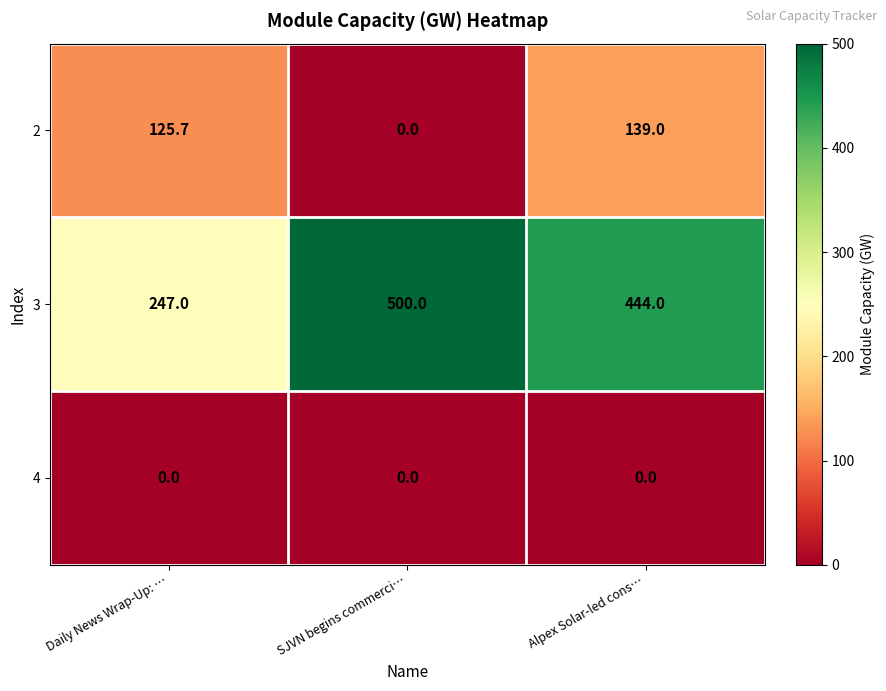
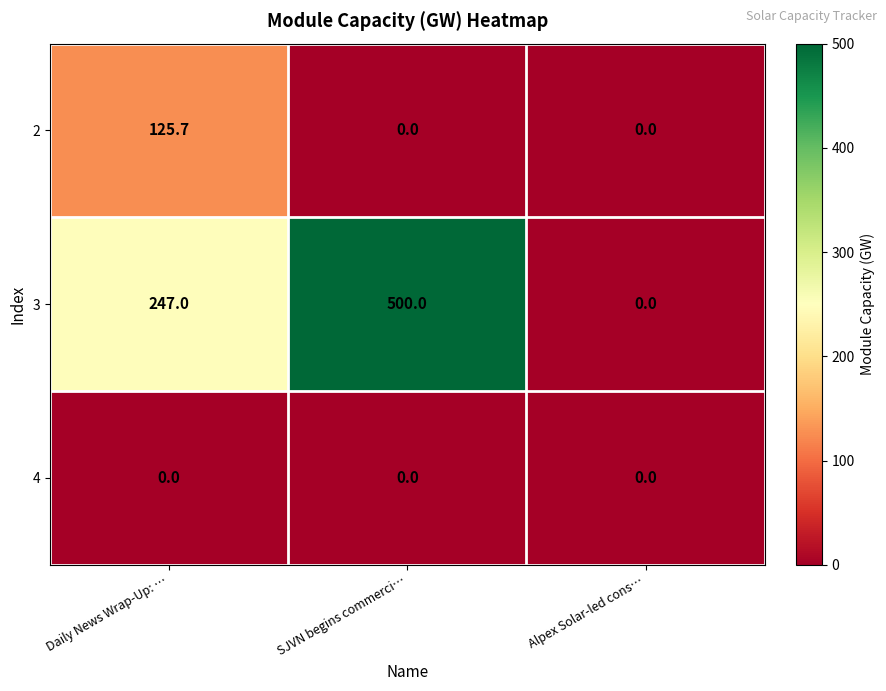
  {
    "2": {
      "Daily News Wrap-Up: …": 125.7,
      "SJVN begins commerci…": 0.0,
-     "Alpex Solar-led cons…": 139.0
+     "Alpex Solar-led cons…": 0.0
    },
    "3": {
      "Daily News Wrap-Up: …": 247.0,
      "SJVN begins commerci…": 500.0,
-     "Alpex Solar-led cons…": 444.0
+     "Alpex Solar-led cons…": 0.0
    },
    "4": {
      "Daily News Wrap-Up: …": 0.0,
      "SJVN begins commerci…": 0.0,
      "Alpex Solar-led cons…": 0.0
    }
  }
